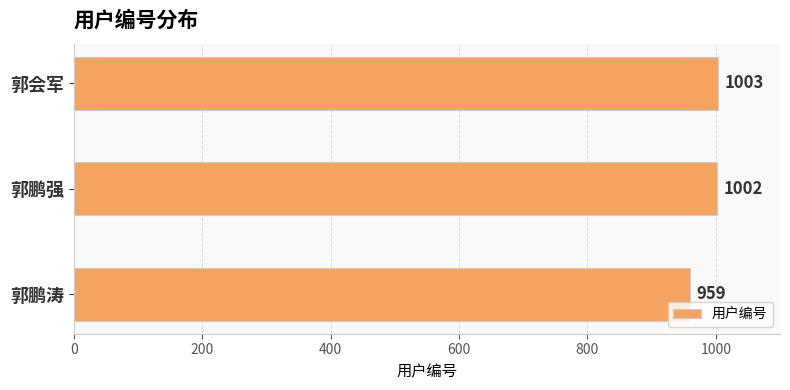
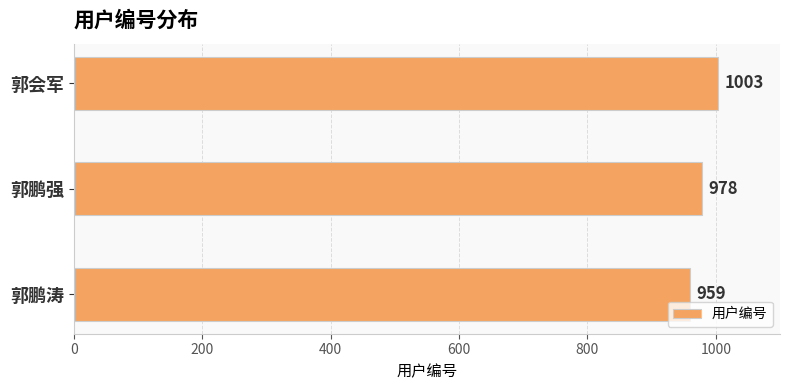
  {
    "郭会军": 1003,
-   "郭鹏强": 1002
+   "郭鹏强": 978
  }
